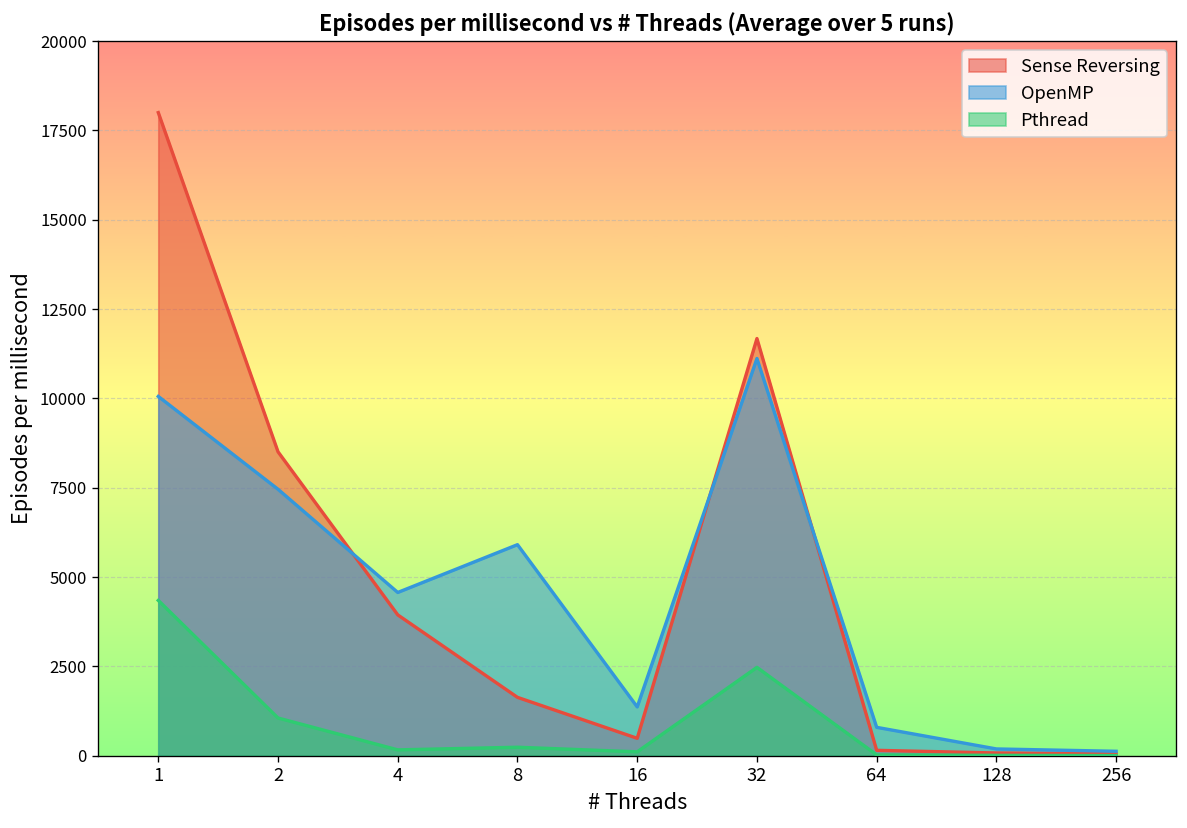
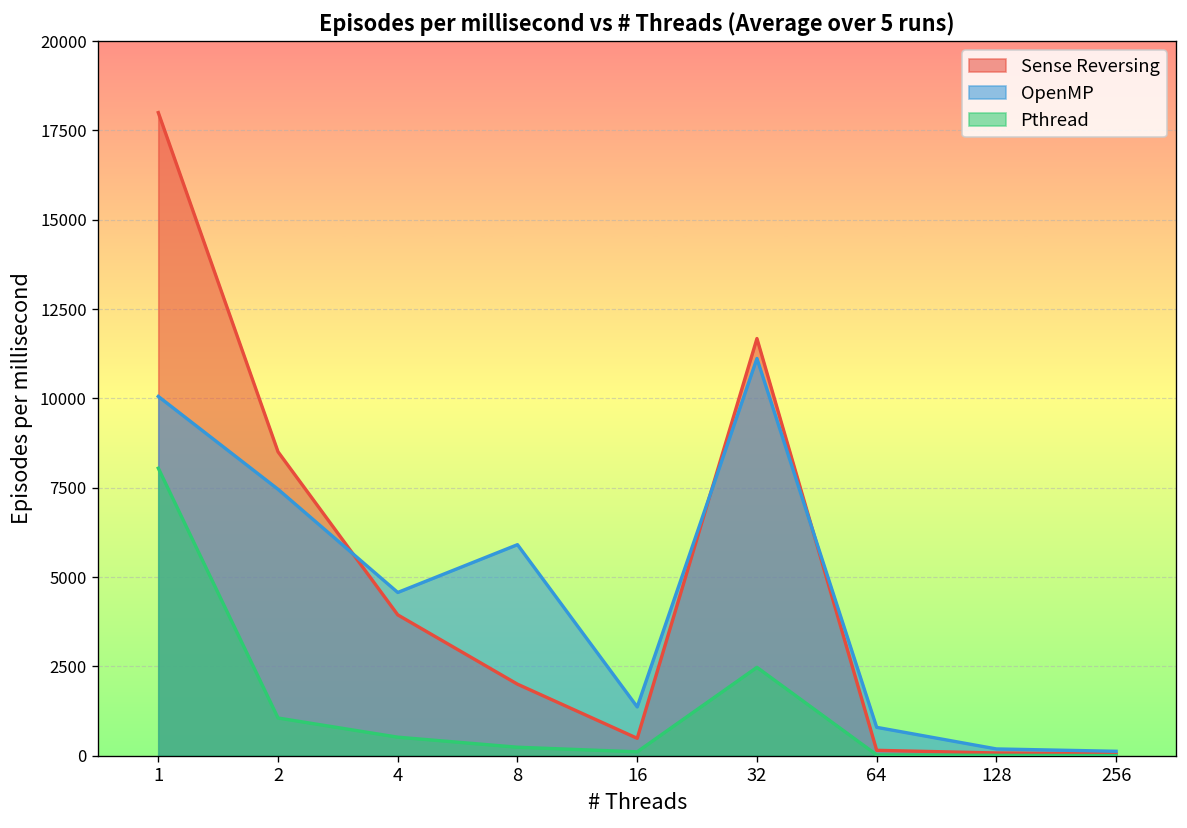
  {
    "Sense Reversing": {
      "1": 18000,
      "2": 8500,
      "4": 3900,
-     "8": 1600,
+     "8": 2000,
      "16": 500,
      "32": 11700,
      "64": 100
    },
    "OpenMP": {
      "1": 10100,
      "2": 7500,
      "4": 4600,
      "8": 5900,
      "16": 1400,
      "32": 11100,
      "64": 800,
      "128": 200
    },
    "Pthread": {
-     "1": 4300,
+     "1": 8000,
      "2": 1100,
-     "4": 200,
+     "4": 500,
      "8": 200,
      "16": 100,
      "32": 2500,
      "64": 0
    }
  }
